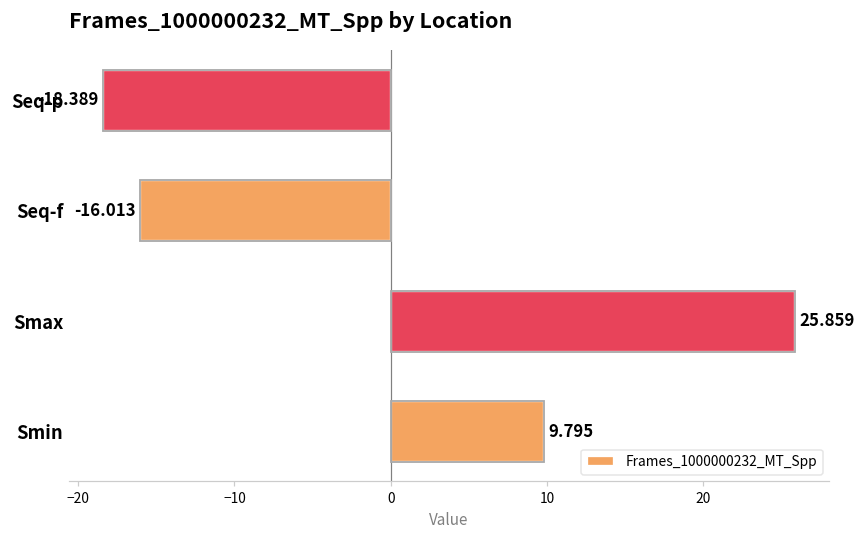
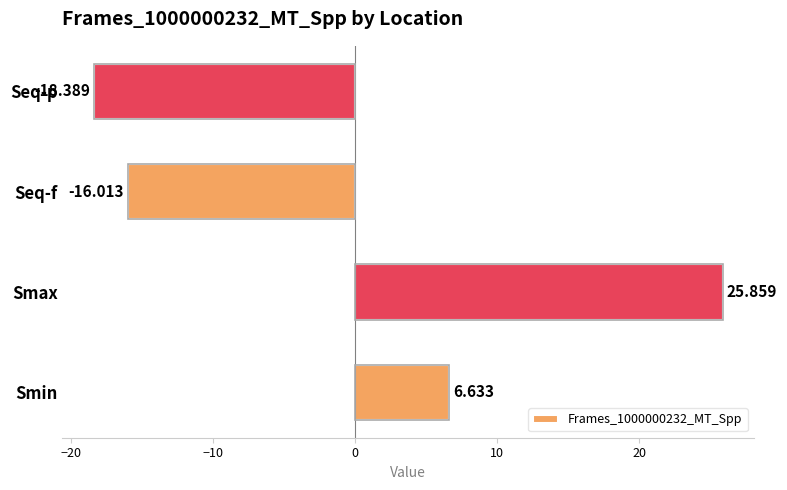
  {
    "Seq-p": -18.389,
    "Seq-f": -16.013,
    "Smax": 25.859,
-   "Smin": 9.795
+   "Smin": 6.633
  }
